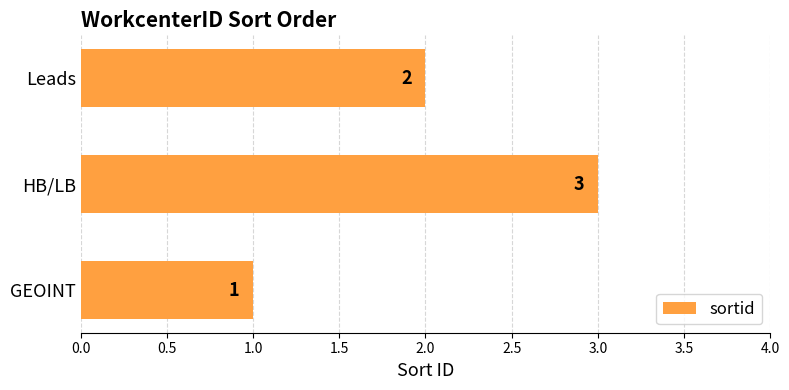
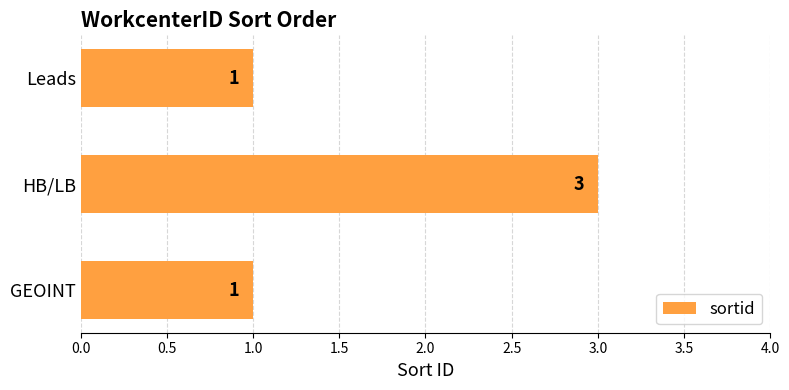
  {
-   "Leads": 2,
+   "Leads": 1,
    "HB/LB": 3,
    "GEOINT": 1
  }
